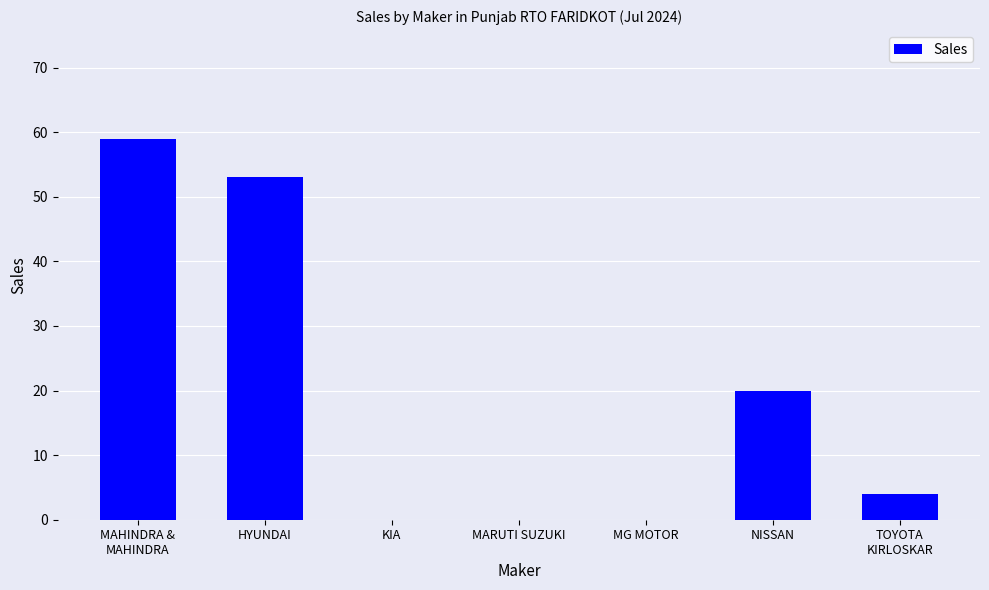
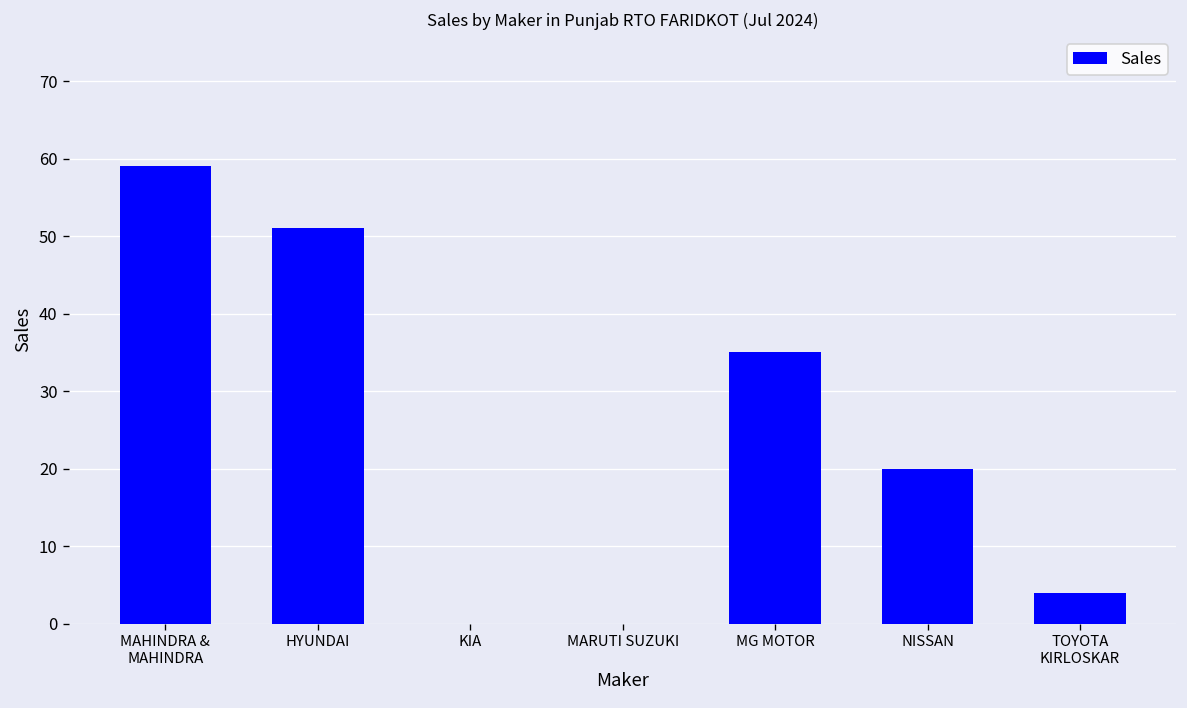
  {
    "MAHINDRA & MAHINDRA": 59,
-   "HYUNDAI": 53,
+   "HYUNDAI": 51,
    "KIA": 0,
    "MARUTI SUZUKI": 0,
-   "MG MOTOR": 0,
+   "MG MOTOR": 35,
    "NISSAN": 20,
    "TOYOTA KIRLOSKAR": 4
  }
